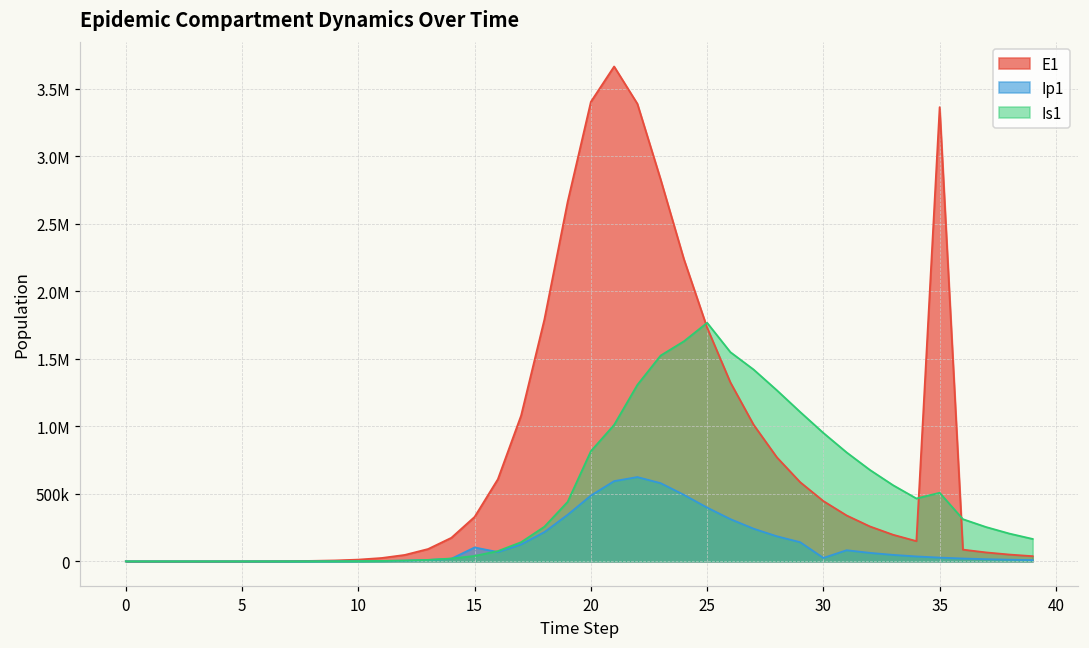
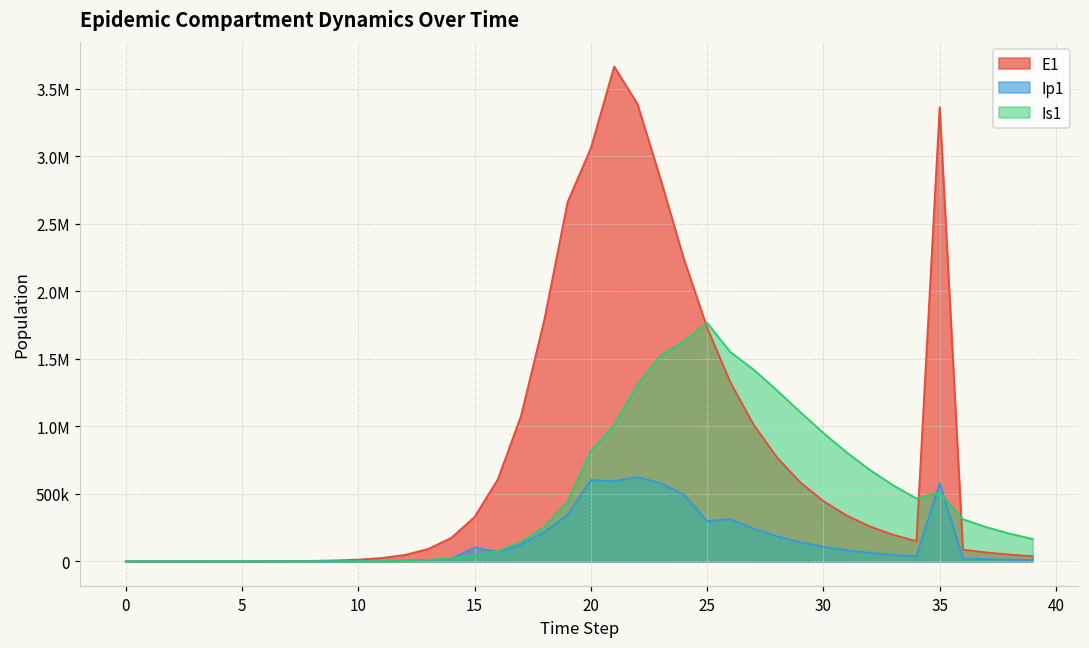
  {
    "E1": {
      "15": 330000,
-     "20": 3400000,
+     "20": 3060000,
      "25": 1730000,
      "30": 450000,
      "35": 3360000
    },
    "Ip1": {
      "15": 100000,
-     "20": 490000,
-     "25": 400000,
-     "30": 30000,
-     "35": 30000
+     "20": 600000,
+     "25": 300000,
+     "30": 110000,
+     "35": 580000
    },
    "Is1": {
      "15": 40000,
      "20": 820000,
      "25": 1770000,
      "30": 950000,
      "35": 510000
    }
  }
